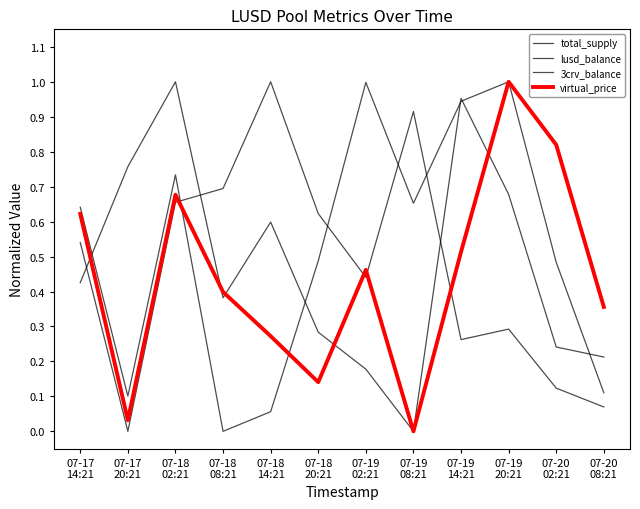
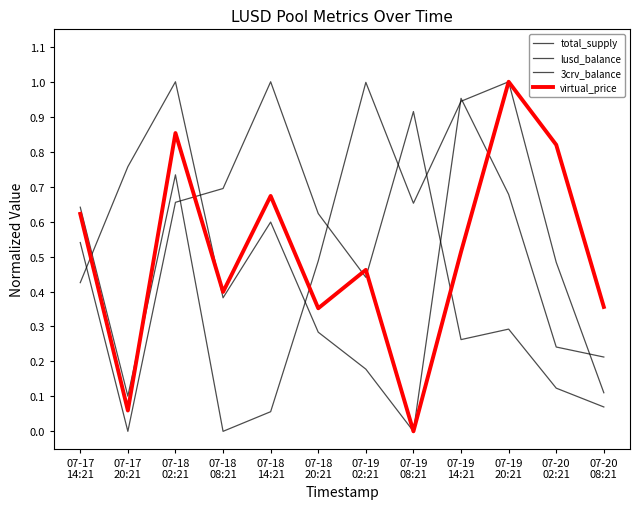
  {
    "virtual_price": {
      "07-17 14:21": 0.62,
-     "07-17 20:21": 0.03,
-     "07-18 02:21": 0.68,
+     "07-17 20:21": 0.06,
+     "07-18 02:21": 0.85,
      "07-18 08:21": 0.40,
-     "07-18 14:21": 0.27,
-     "07-18 20:21": 0.14,
+     "07-18 14:21": 0.67,
+     "07-18 20:21": 0.35,
      "07-19 02:21": 0.46,
      "07-19 14:21": 0.51,
      "07-20 02:21": 0.82,
      "07-20 08:21": 0.36
    }
  }
